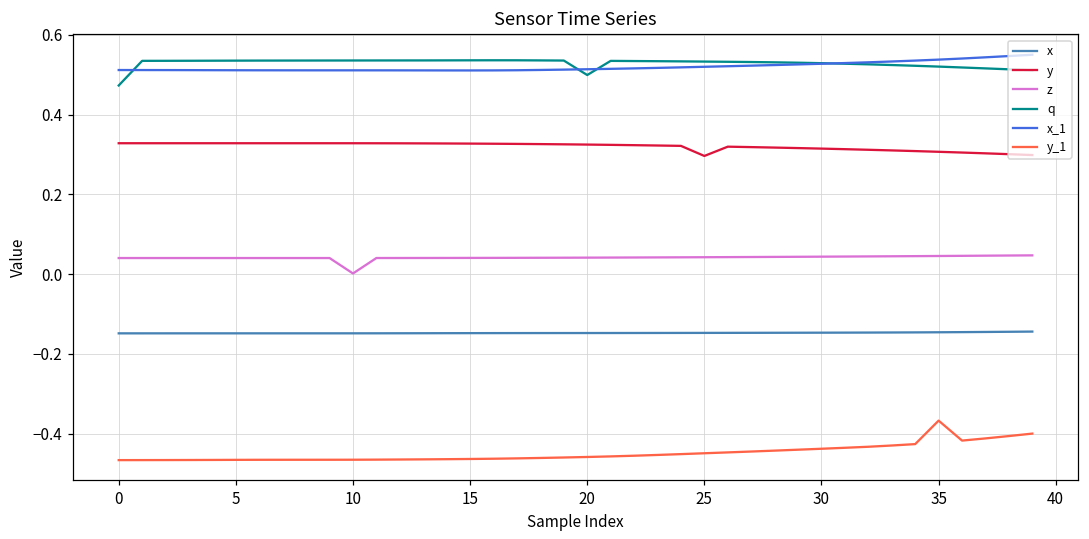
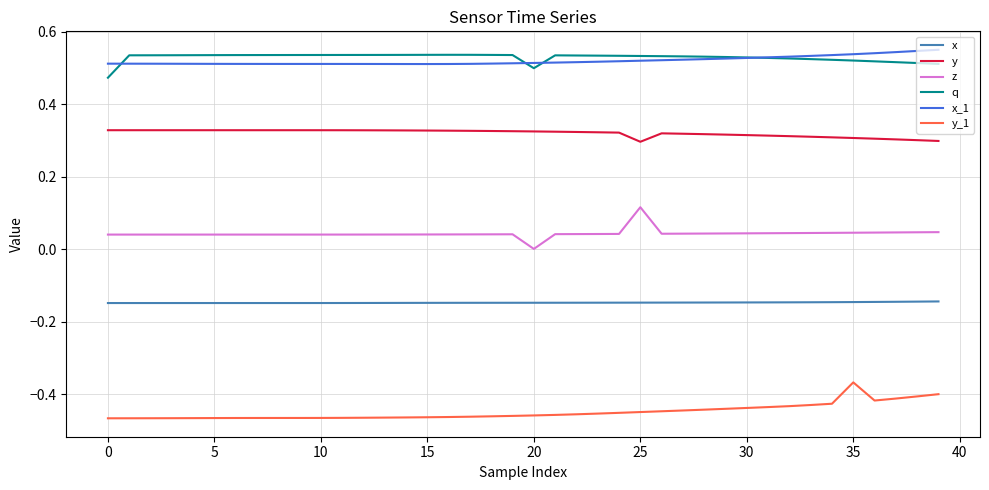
  {
    "y": {
      "0": 0.33,
      "5": 0.33,
      "10": 0.33,
      "15": 0.33,
      "20": 0.32,
      "25": 0.30,
      "30": 0.31,
      "35": 0.31
    },
    "z": {
      "0": 0.04,
      "5": 0.04,
-     "10": 0.00,
+     "10": 0.04,
      "15": 0.04,
-     "20": 0.04,
-     "25": 0.04,
+     "20": 0.00,
+     "25": 0.12,
      "30": 0.04,
      "35": 0.05
    },
    "q": {
      "0": 0.47,
      "5": 0.53,
      "10": 0.54,
      "15": 0.54,
      "20": 0.50,
      "25": 0.53,
      "35": 0.52
    },
    "y_1": {
      "0": -0.47,
      "5": -0.47,
      "10": -0.46,
      "15": -0.46,
      "20": -0.46,
      "25": -0.45,
      "30": -0.44,
      "35": -0.37
    }
  }
